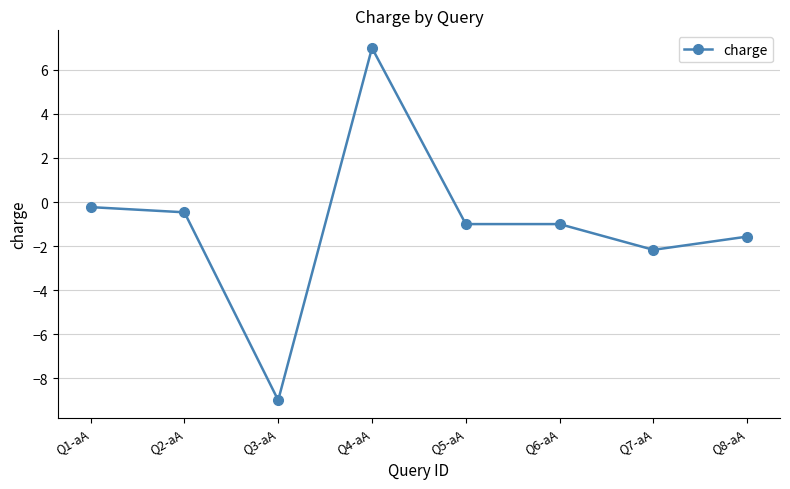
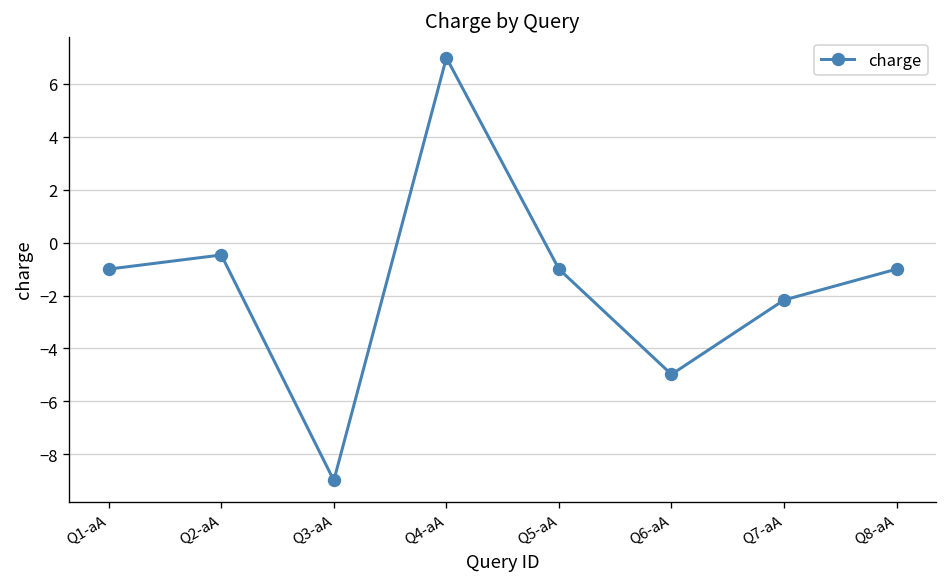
  {
-   "Q1-aA": -0.2,
+   "Q1-aA": -1.0,
    "Q2-aA": -0.5,
    "Q3-aA": -9.0,
    "Q4-aA": 7.0,
    "Q5-aA": -1.0,
-   "Q6-aA": -1.0,
+   "Q6-aA": -5.0,
    "Q7-aA": -2.2,
-   "Q8-aA": -1.6
+   "Q8-aA": -1.0
  }
